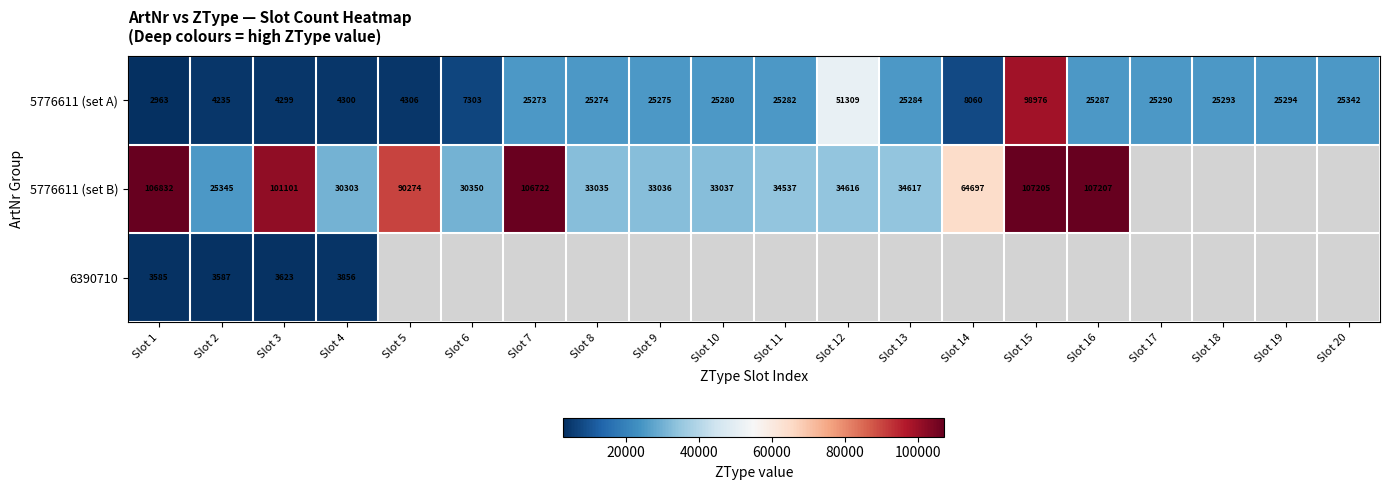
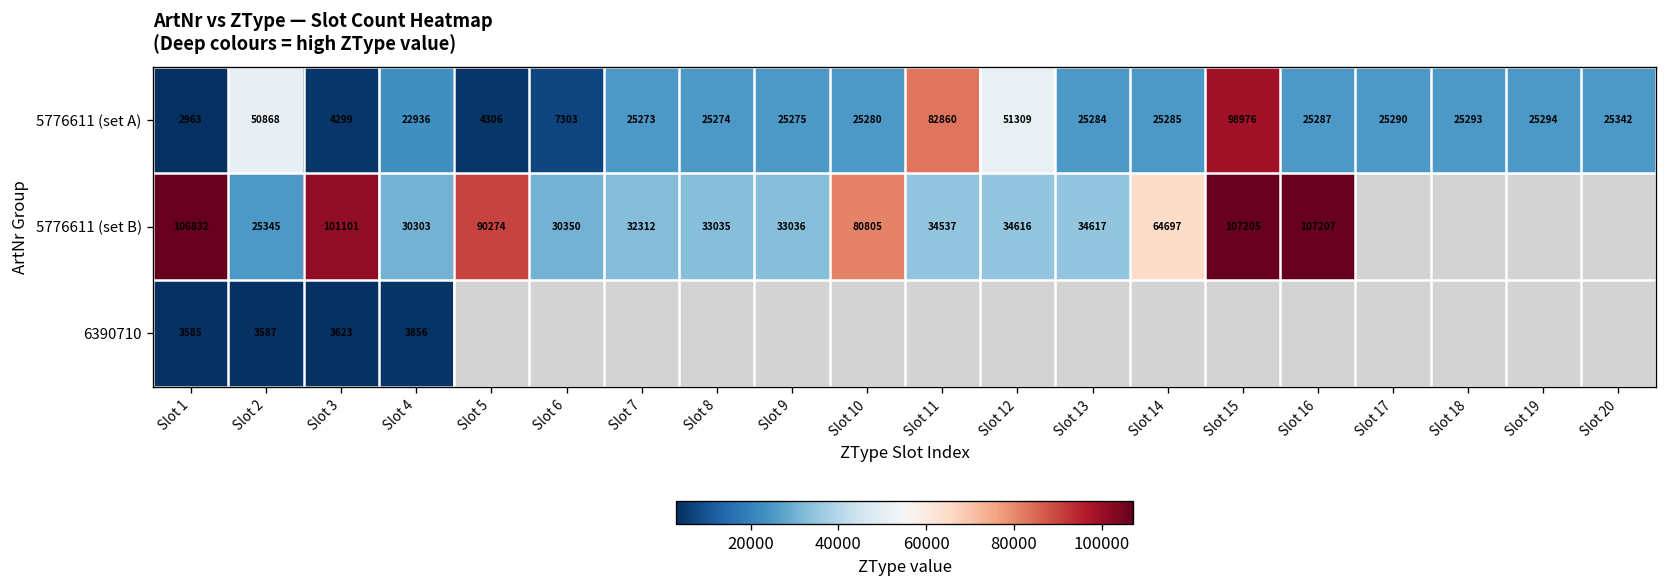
  {
    "5776611 (set A)": {
      "Slot 1": 2963,
-     "Slot 2": 4235,
+     "Slot 2": 50868,
      "Slot 3": 4299,
-     "Slot 4": 4300,
+     "Slot 4": 22936,
      "Slot 5": 4306,
      "Slot 6": 7303,
      "Slot 7": 25273,
      "Slot 8": 25274,
      "Slot 9": 25275,
      "Slot 10": 25280,
-     "Slot 11": 25282,
+     "Slot 11": 82860,
      "Slot 12": 51309,
      "Slot 13": 25284,
-     "Slot 14": 8060,
+     "Slot 14": 25285,
      "Slot 15": 98976,
      "Slot 16": 25287,
      "Slot 17": 25290,
      "Slot 18": 25293,
      "Slot 19": 25294,
      "Slot 20": 25342
    },
    "5776611 (set B)": {
      "Slot 1": 106832,
      "Slot 2": 25345,
      "Slot 3": 101101,
      "Slot 4": 30303,
      "Slot 5": 90274,
      "Slot 6": 30350,
-     "Slot 7": 106722,
+     "Slot 7": 32312,
      "Slot 8": 33035,
      "Slot 9": 33036,
-     "Slot 10": 33037,
+     "Slot 10": 80805,
      "Slot 11": 34537,
      "Slot 12": 34616,
      "Slot 13": 34617,
      "Slot 14": 64697,
      "Slot 15": 107205,
      "Slot 16": 107207
    },
    "6390710": {
      "Slot 1": 3585,
      "Slot 2": 3587,
      "Slot 3": 3623,
      "Slot 4": 3856
    }
  }
